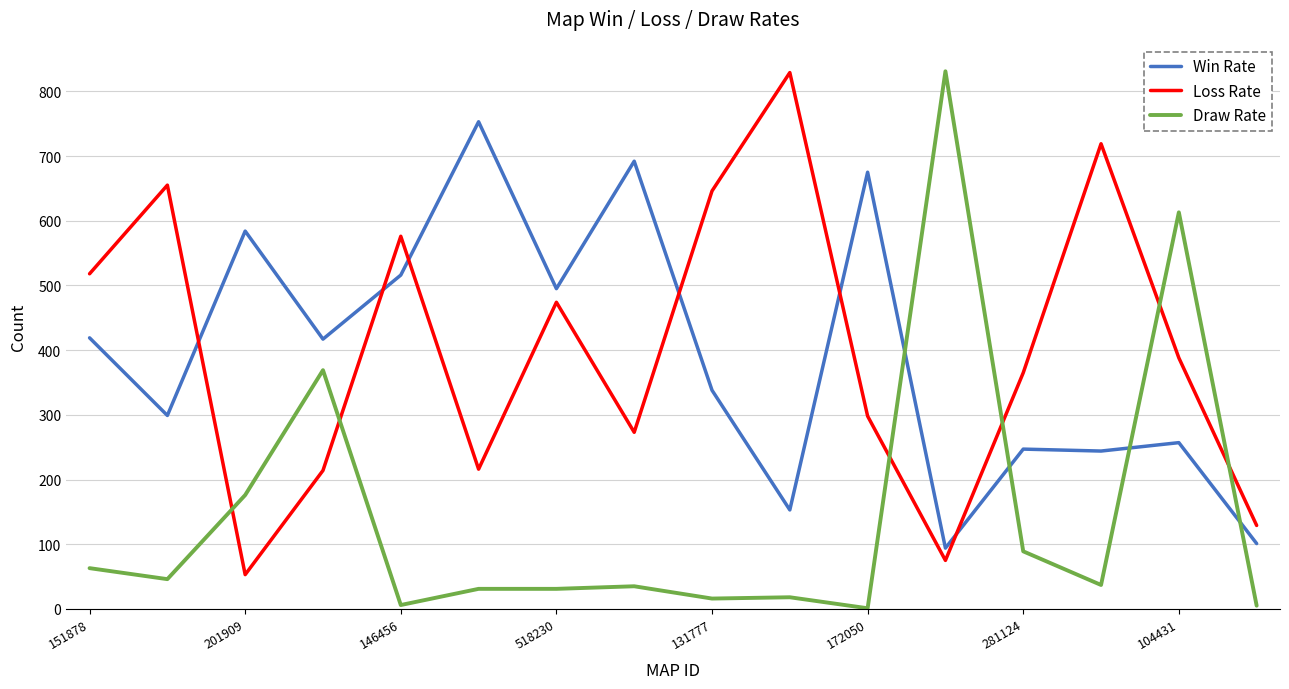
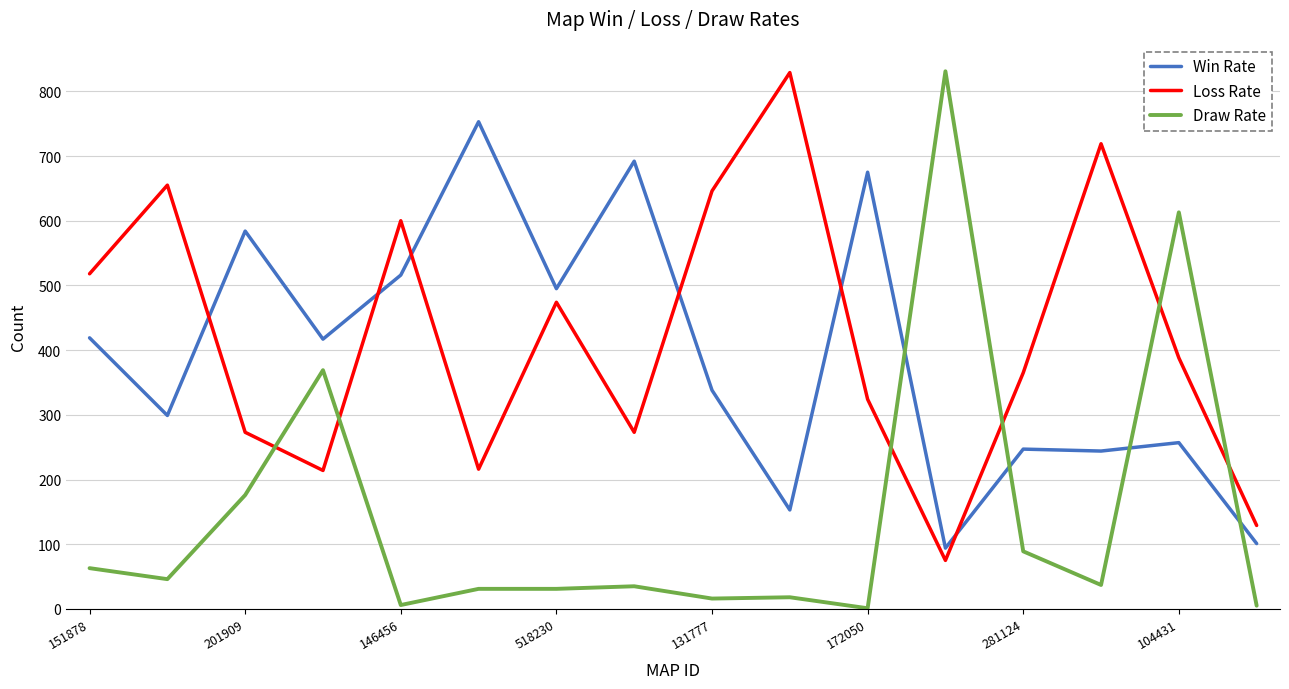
  {
    "Win Rate": {
      "151878": 420,
      "201909": 580,
      "146456": 520,
      "518230": 500,
      "131777": 340,
      "172050": 680,
      "281124": 250,
      "104431": 260
    },
    "Loss Rate": {
      "151878": 520,
-     "201909": 50,
-     "146456": 580,
+     "201909": 270,
+     "146456": 600,
      "518230": 470,
      "131777": 650,
-     "172050": 300,
+     "172050": 320,
      "281124": 370,
      "104431": 390
    },
    "Draw Rate": {
      "151878": 60,
      "201909": 180,
      "146456": 10,
      "518230": 30,
      "131777": 20,
      "172050": 0,
      "281124": 90,
      "104431": 610
    }
  }
